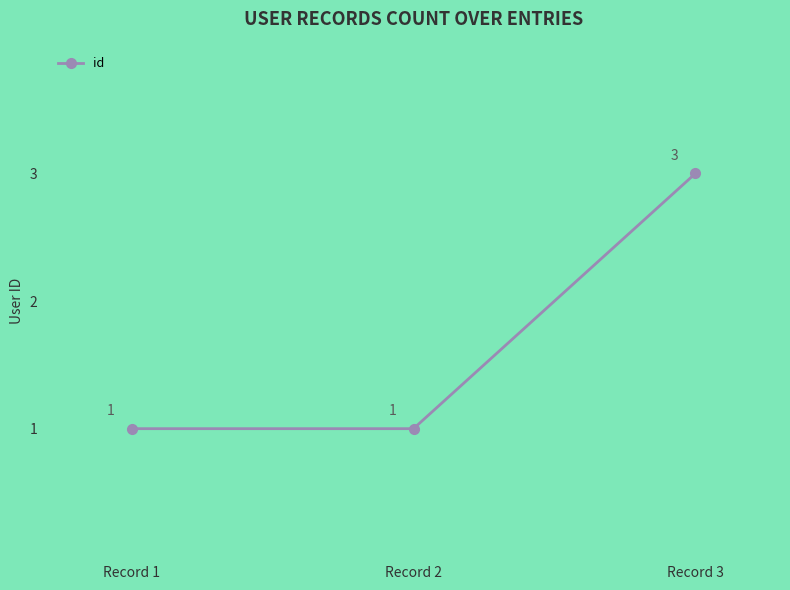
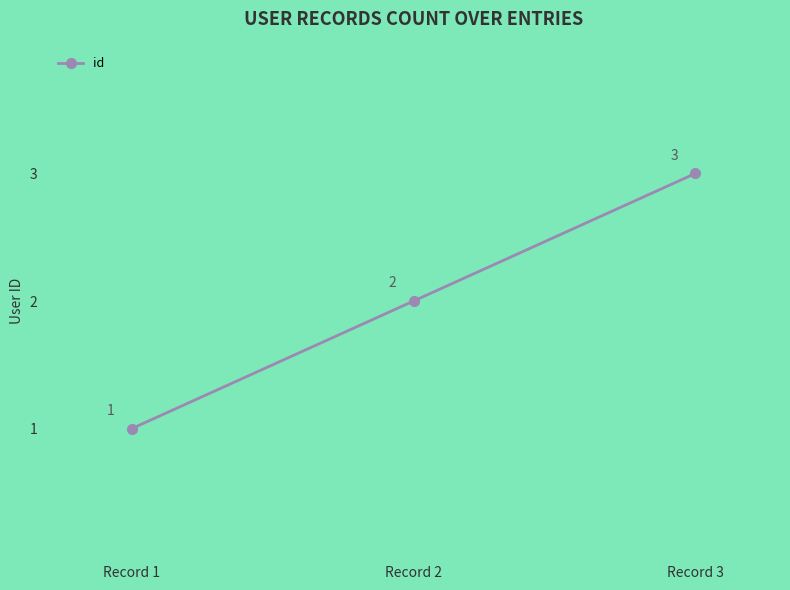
  {
    "Record 1": 1,
-   "Record 2": 1,
+   "Record 2": 2,
    "Record 3": 3
  }
